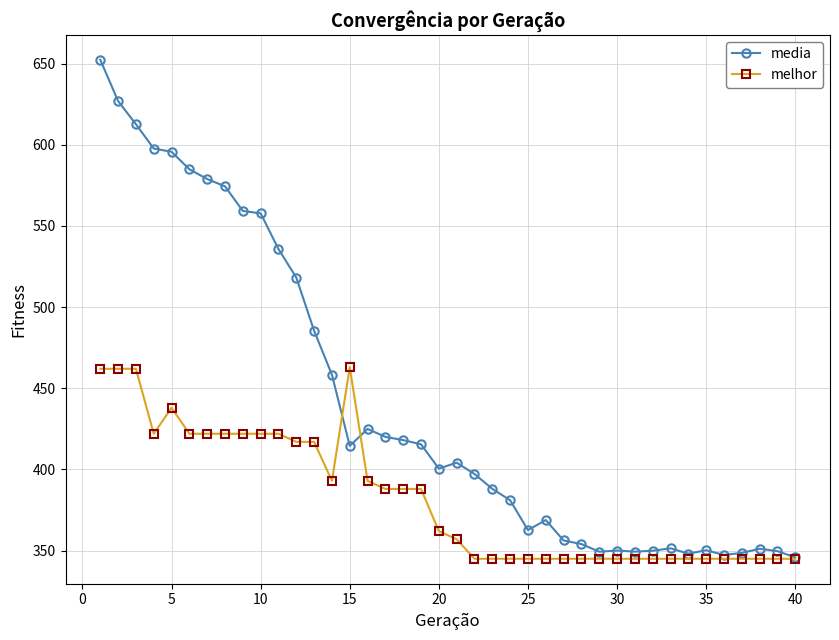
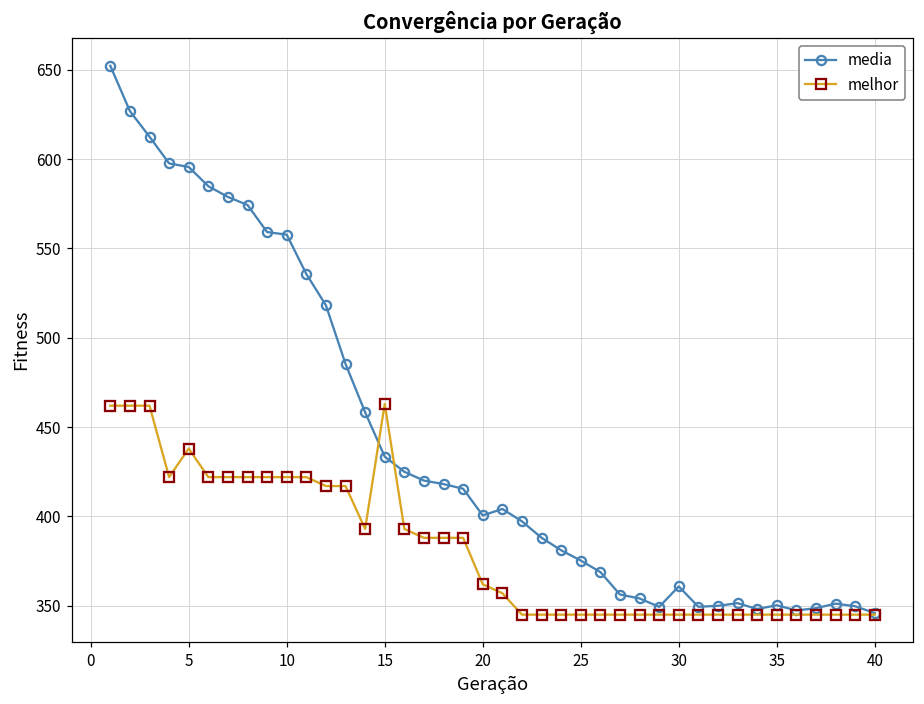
  {
    "media": {
      "5": 596,
      "10": 558,
-     "15": 415,
+     "15": 433,
      "20": 401,
-     "25": 363,
-     "30": 350,
+     "25": 375,
+     "30": 361,
      "35": 350
    },
    "melhor": {
      "5": 438,
      "10": 422,
      "15": 463,
      "20": 362,
      "25": 345,
      "30": 345,
      "35": 345
    }
  }
